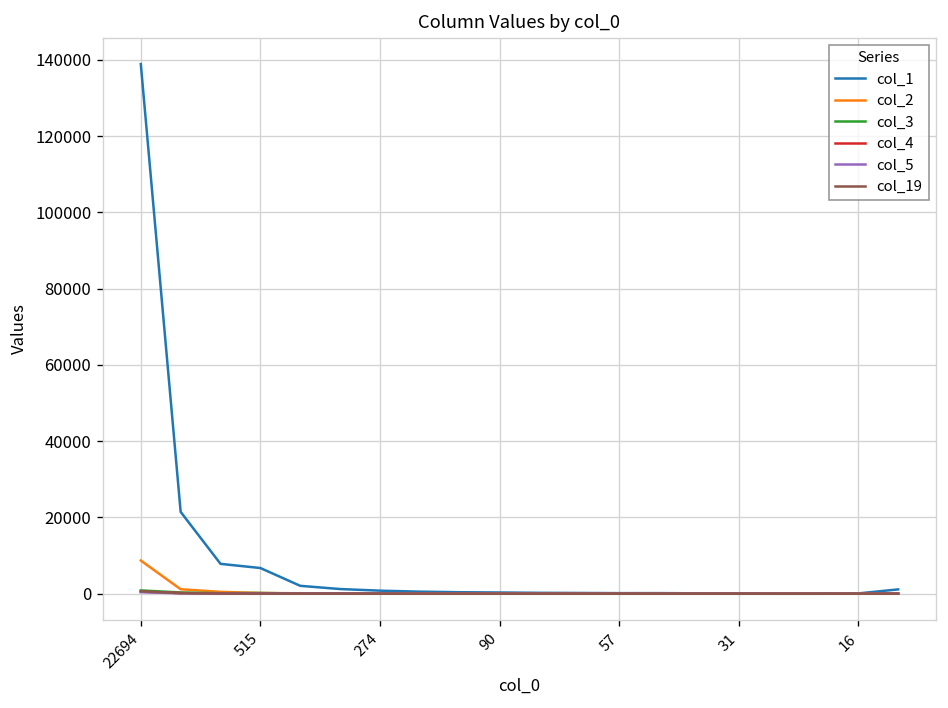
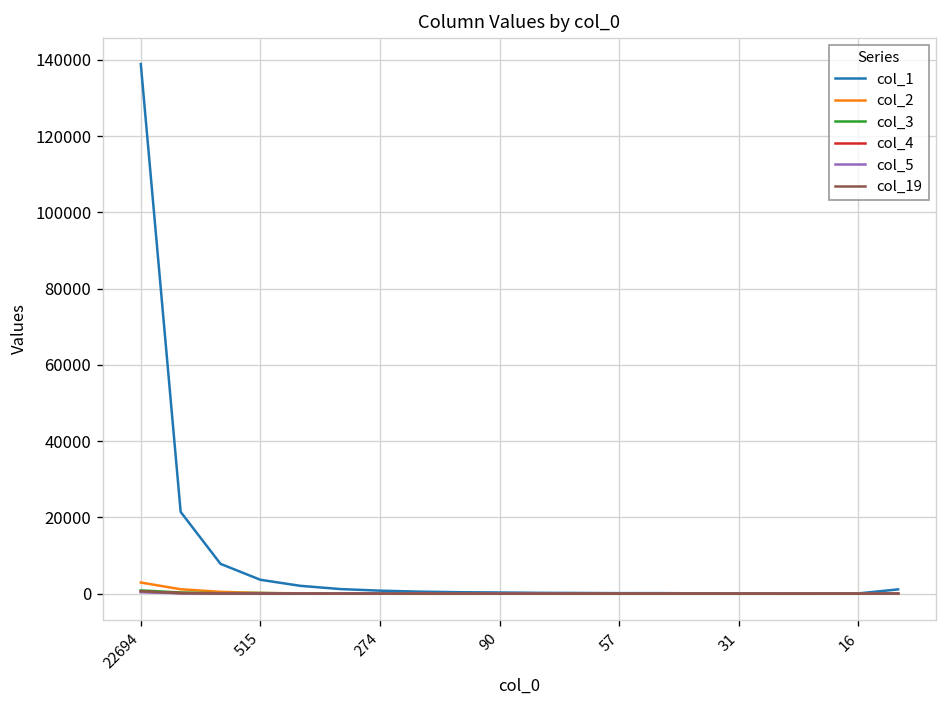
  {
    "col_1": {
      "22694": 139000,
-     "515": 7000
+     "515": 4000
    },
    "col_2": {
-     "22694": 9000
+     "22694": 3000
    }
  }
